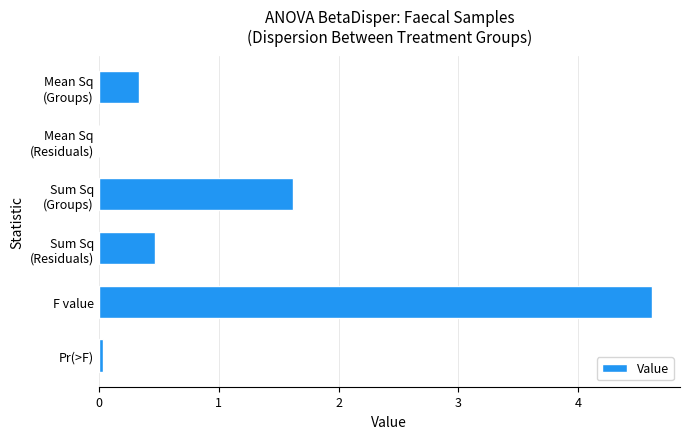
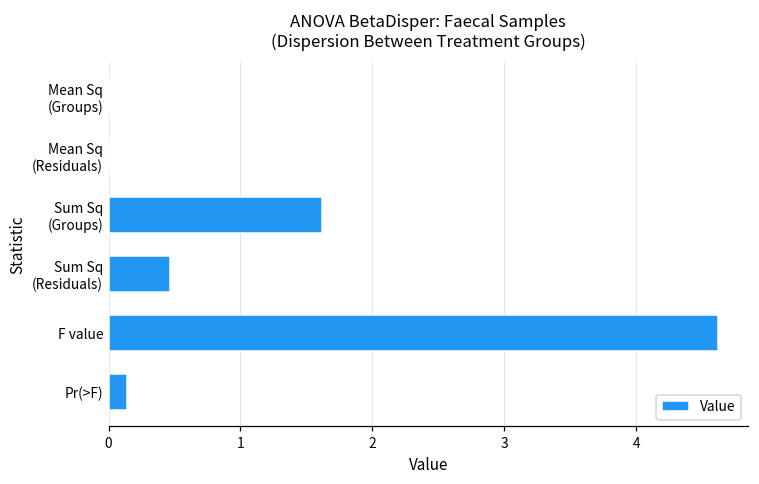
  {
-   "Mean Sq (Groups)": 0.34,
+   "Mean Sq (Groups)": 0.01,
    "Sum Sq (Groups)": 1.62,
    "Sum Sq (Residuals)": 0.47,
    "F value": 4.62,
-   "Pr(>F)": 0.03
+   "Pr(>F)": 0.14
  }
